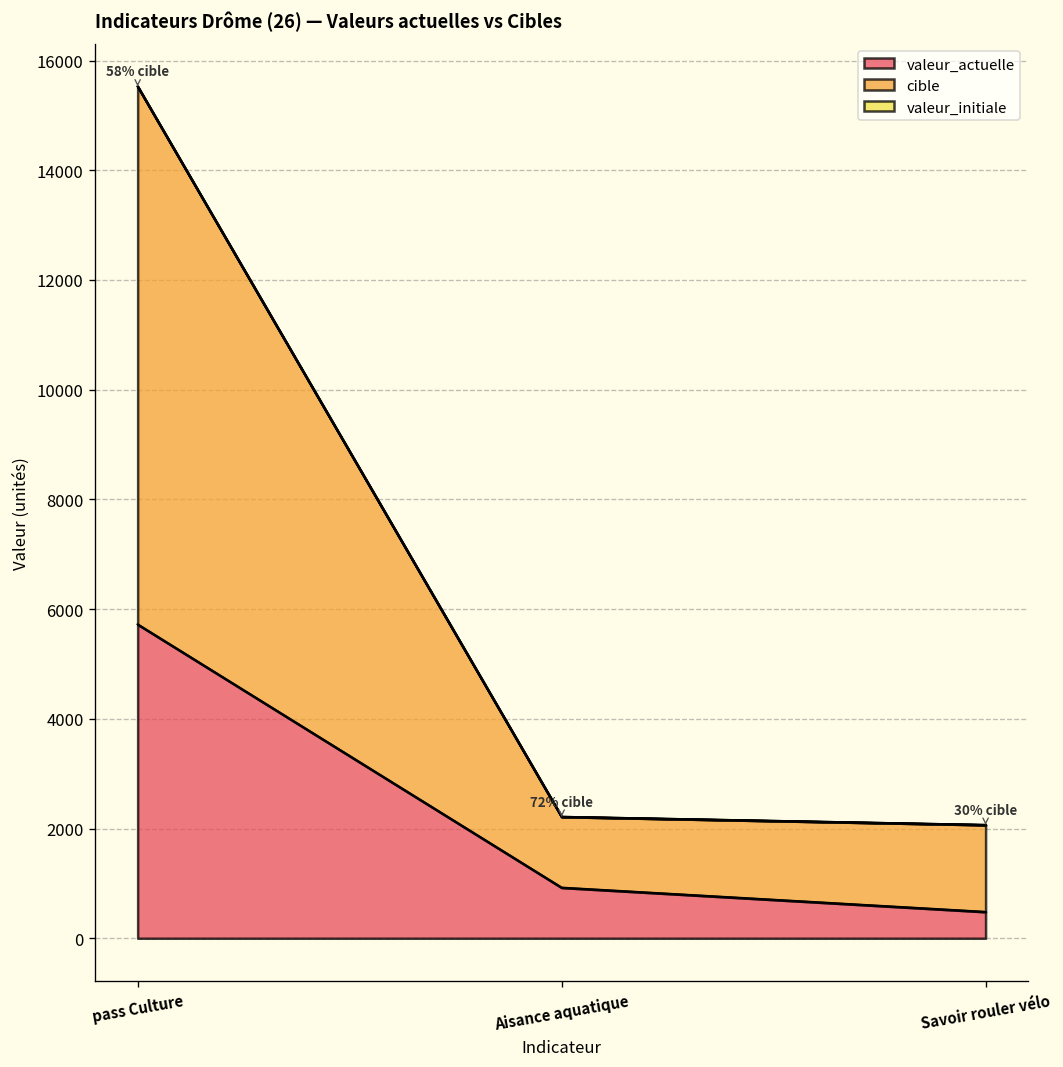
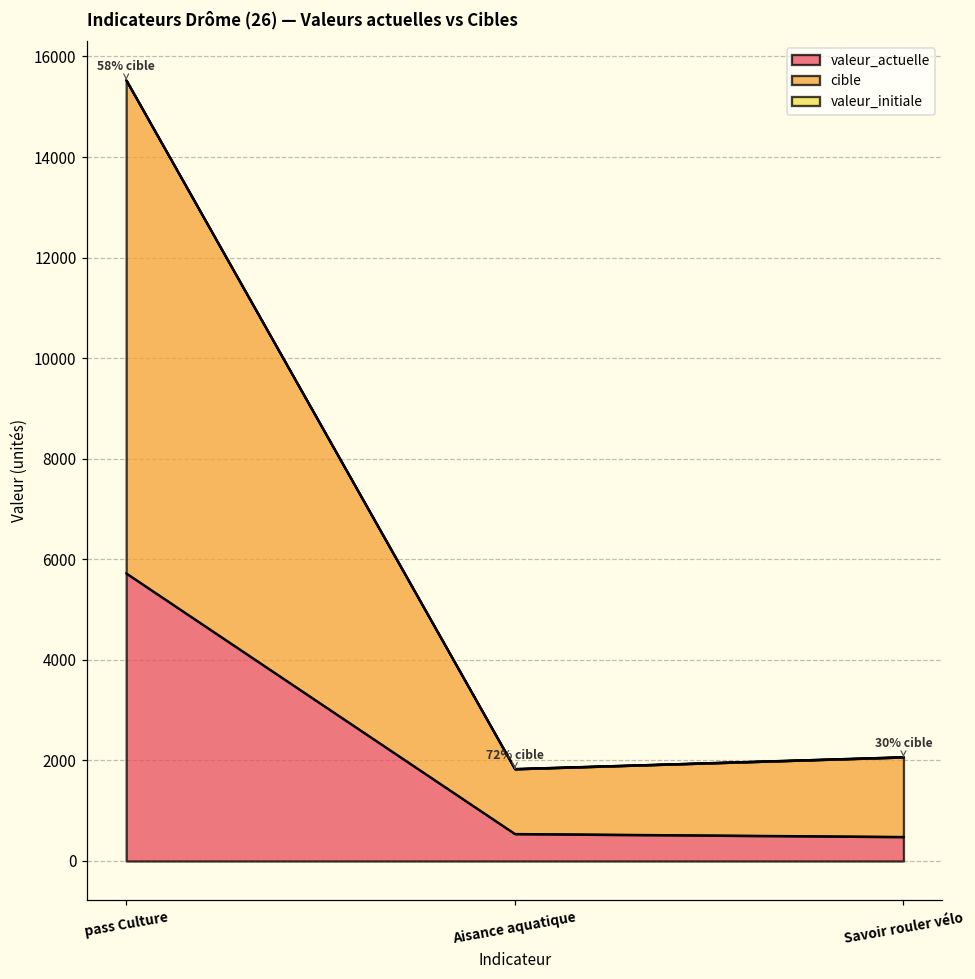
  {
    "valeur_actuelle": {
      "pass Culture": 5700,
-     "Aisance aquatique": 900,
+     "Aisance aquatique": 500,
      "Savoir rouler vélo": 500
    }
  }
